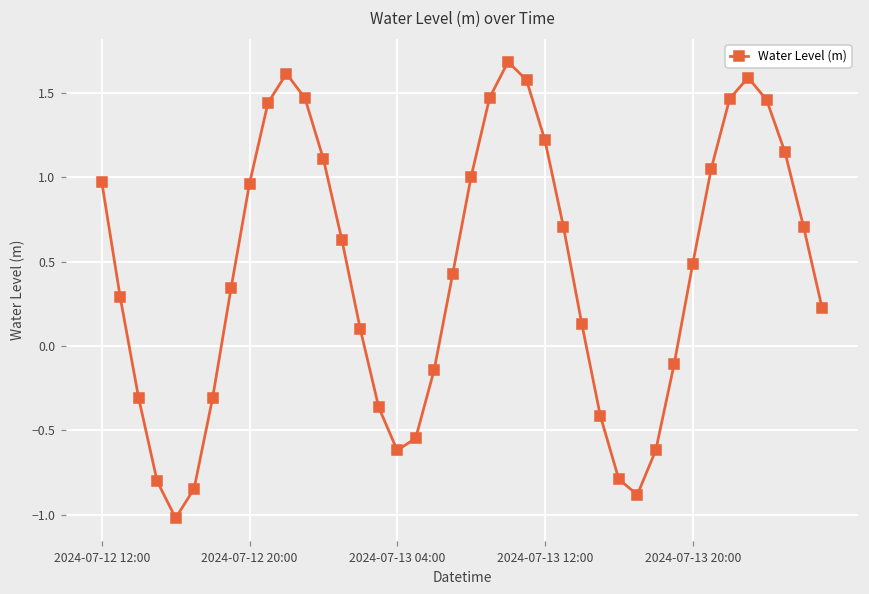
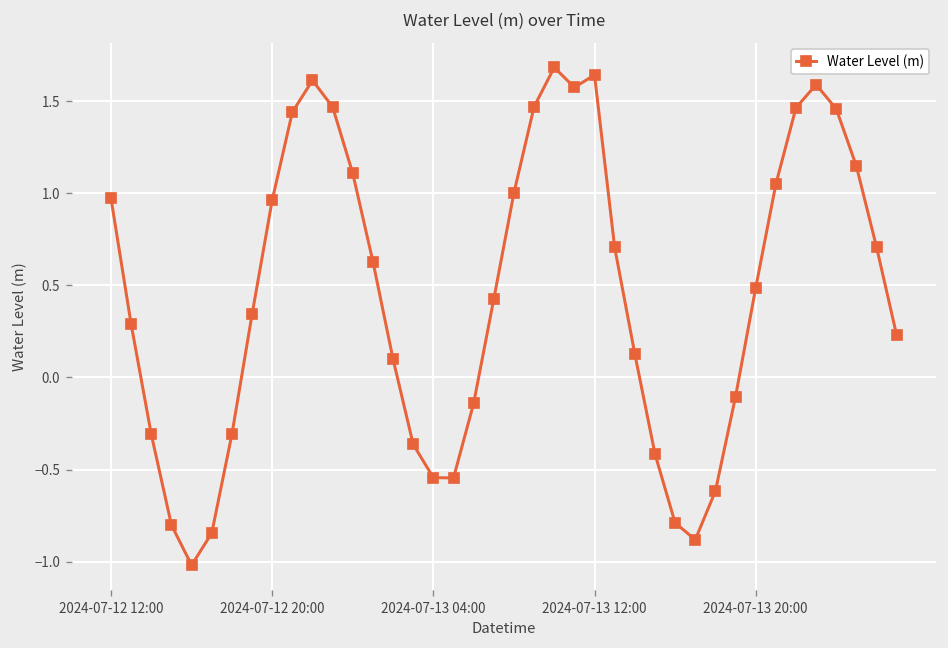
  {
    "2024-07-12 12:00": 0.97,
    "2024-07-12 20:00": 0.96,
-   "2024-07-13 04:00": -0.62,
-   "2024-07-13 12:00": 1.22,
+   "2024-07-13 04:00": -0.54,
+   "2024-07-13 12:00": 1.64,
    "2024-07-13 20:00": 0.49
  }
